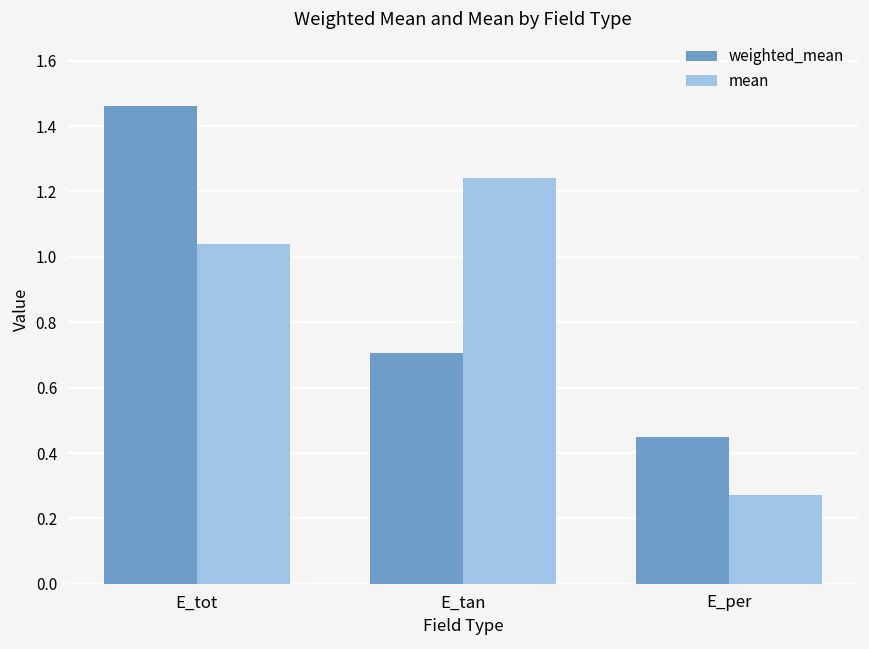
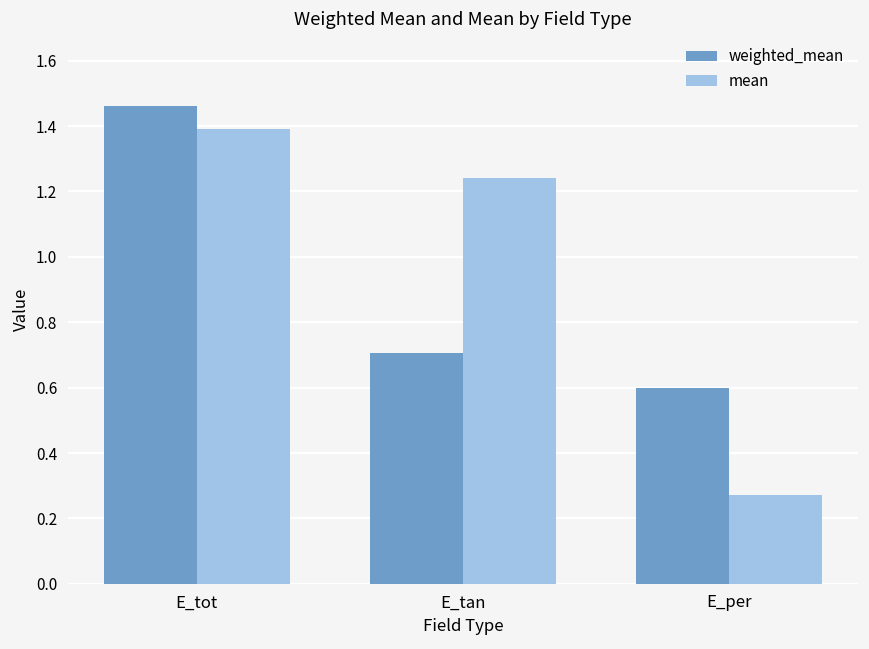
  {
    "weighted_mean": {
      "E_tot": 1.46,
      "E_tan": 0.70,
-     "E_per": 0.45
+     "E_per": 0.60
    },
    "mean": {
-     "E_tot": 1.04,
+     "E_tot": 1.39,
      "E_tan": 1.24,
      "E_per": 0.27
    }
  }
